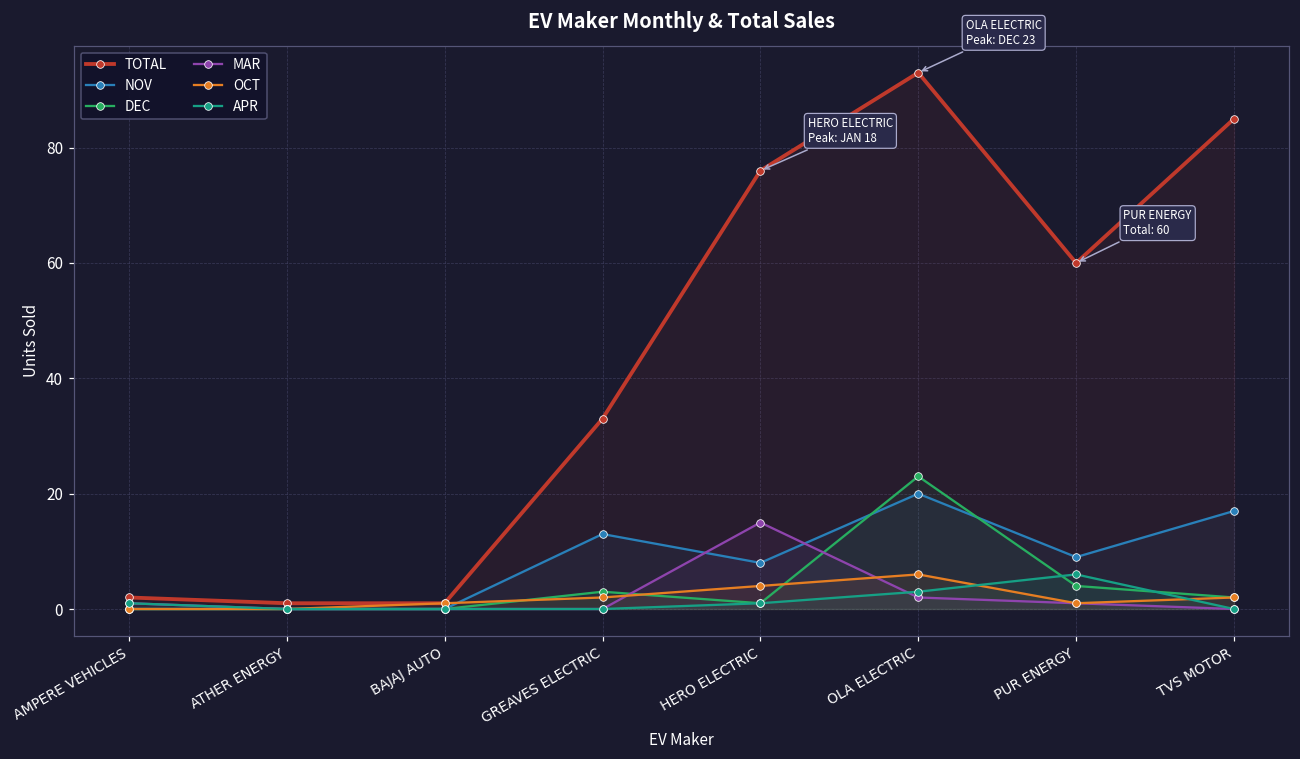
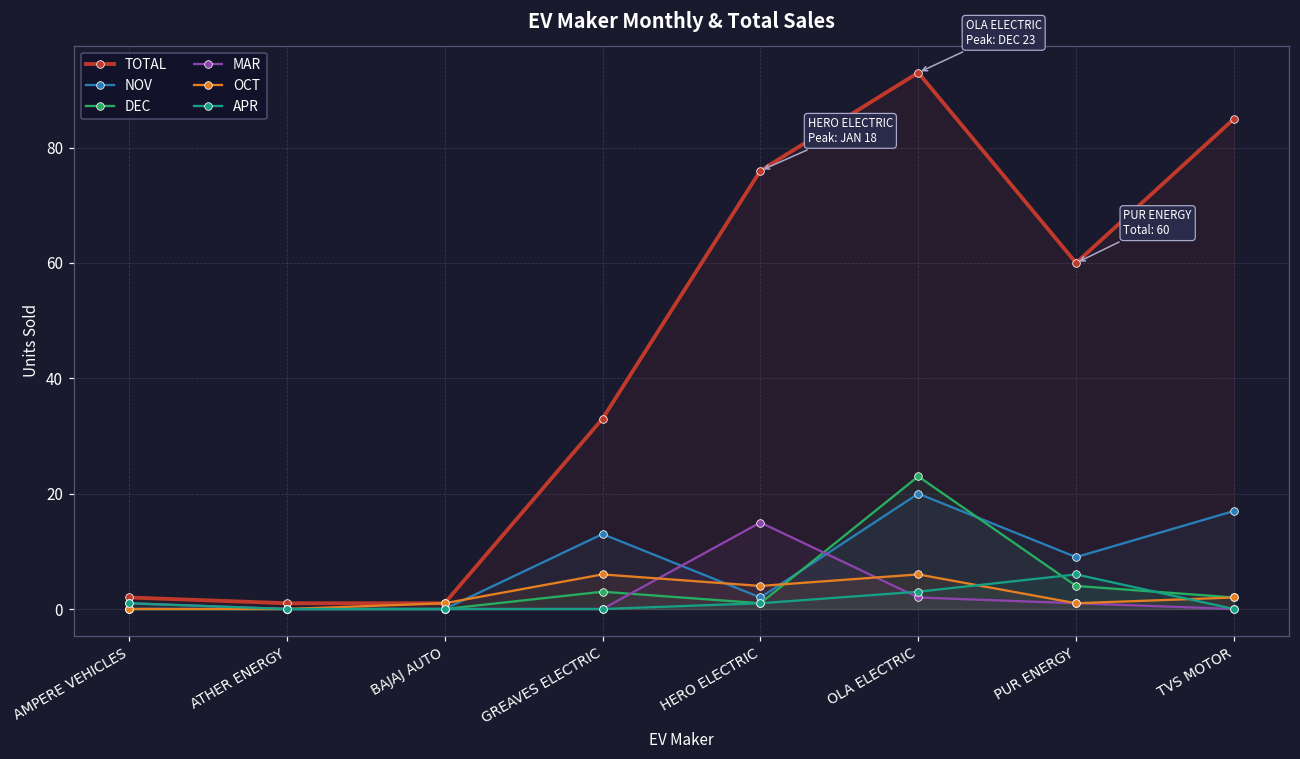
  {
    "TOTAL": {
      "AMPERE VEHICLES": 2,
      "ATHER ENERGY": 1,
      "GREAVES ELECTRIC": 33,
      "TVS MOTOR": 85
    },
    "NOV": {
      "GREAVES ELECTRIC": 13,
-     "HERO ELECTRIC": 8,
+     "HERO ELECTRIC": 2,
      "OLA ELECTRIC": 20,
      "PUR ENERGY": 9,
      "TVS MOTOR": 17
    },
    "MAR": {
      "HERO ELECTRIC": 15,
      "OLA ELECTRIC": 2
    },
    "OCT": {
-     "GREAVES ELECTRIC": 2,
+     "GREAVES ELECTRIC": 6,
      "HERO ELECTRIC": 4,
      "OLA ELECTRIC": 6
    }
  }
